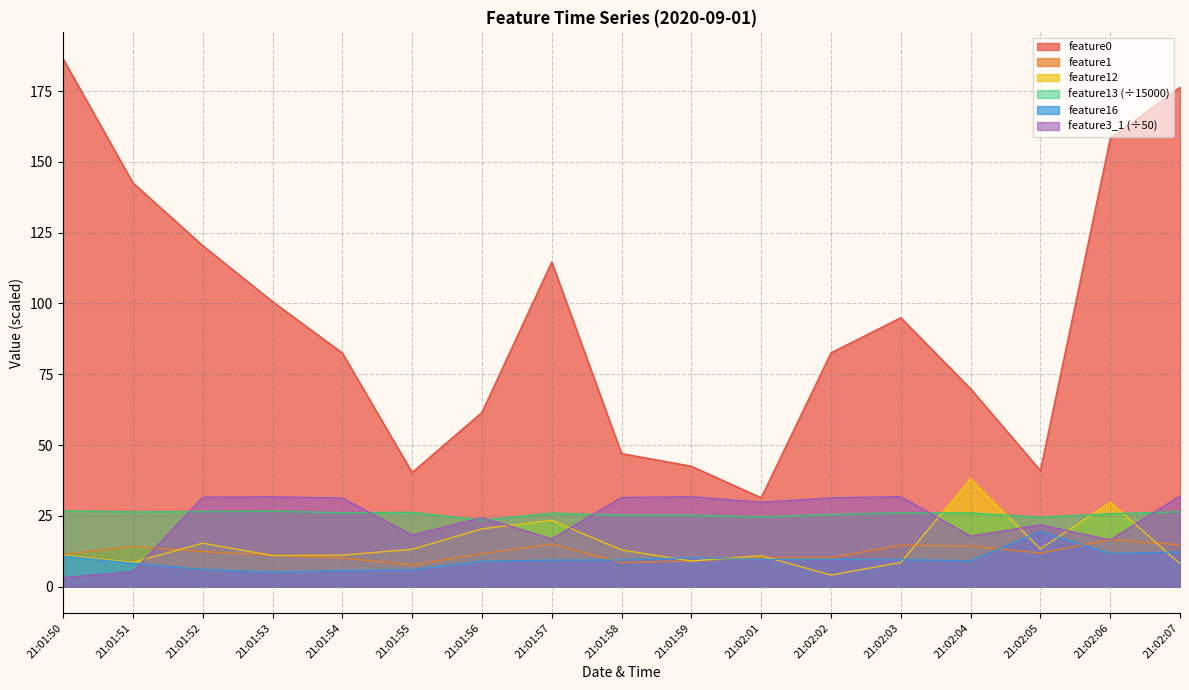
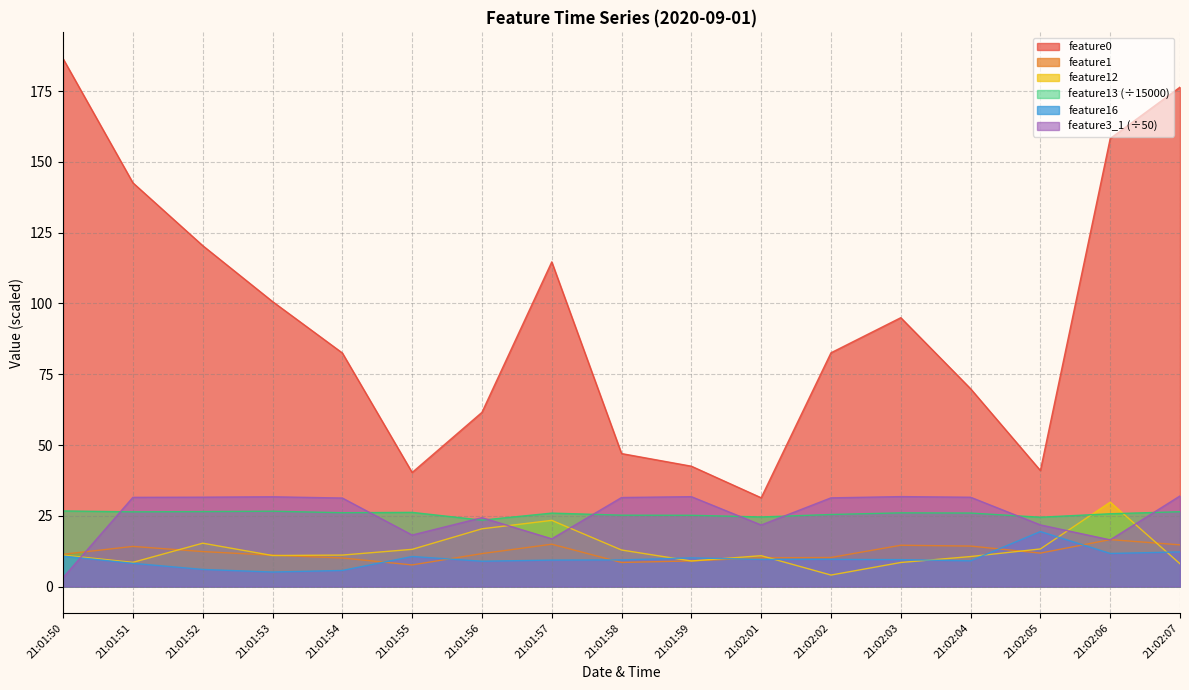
  {
    "feature12": {
      "21:01:52": 15,
      "21:01:54": 11,
      "21:01:55": 13,
      "21:01:56": 20,
      "21:01:57": 23,
      "21:01:58": 13,
      "21:02:02": 4,
      "21:02:03": 9,
-     "21:02:04": 38,
+     "21:02:04": 11,
      "21:02:05": 13,
      "21:02:06": 30,
      "21:02:07": 8
    },
    "feature13 (÷15000)": {
      "21:01:50": 27,
      "21:01:51": 26,
      "21:01:52": 26,
      "21:01:53": 27,
      "21:01:54": 26,
      "21:01:55": 26,
      "21:01:57": 26,
      "21:01:58": 25,
      "21:01:59": 25,
      "21:02:01": 25,
      "21:02:02": 25,
      "21:02:03": 26,
      "21:02:04": 26,
      "21:02:05": 25,
      "21:02:06": 26,
      "21:02:07": 26
    },
    "feature16": {
      "21:01:52": 6,
      "21:01:53": 5,
      "21:01:54": 6,
-     "21:01:55": 6,
+     "21:01:55": 11,
      "21:01:56": 9,
      "21:01:57": 9,
      "21:01:58": 9,
      "21:01:59": 10,
      "21:02:03": 10,
      "21:02:04": 9,
      "21:02:05": 19,
      "21:02:06": 12,
      "21:02:07": 12
    },
    "feature3_1 (÷50)": {
      "21:01:50": 3,
-     "21:01:51": 5,
+     "21:01:51": 32,
      "21:01:52": 32,
      "21:01:53": 32,
      "21:01:54": 31,
      "21:01:55": 18,
      "21:01:57": 17,
      "21:01:58": 31,
      "21:01:59": 32,
-     "21:02:01": 30,
+     "21:02:01": 22,
      "21:02:02": 31,
      "21:02:03": 32,
-     "21:02:04": 18,
+     "21:02:04": 32,
      "21:02:05": 22,
      "21:02:07": 32
    }
  }
